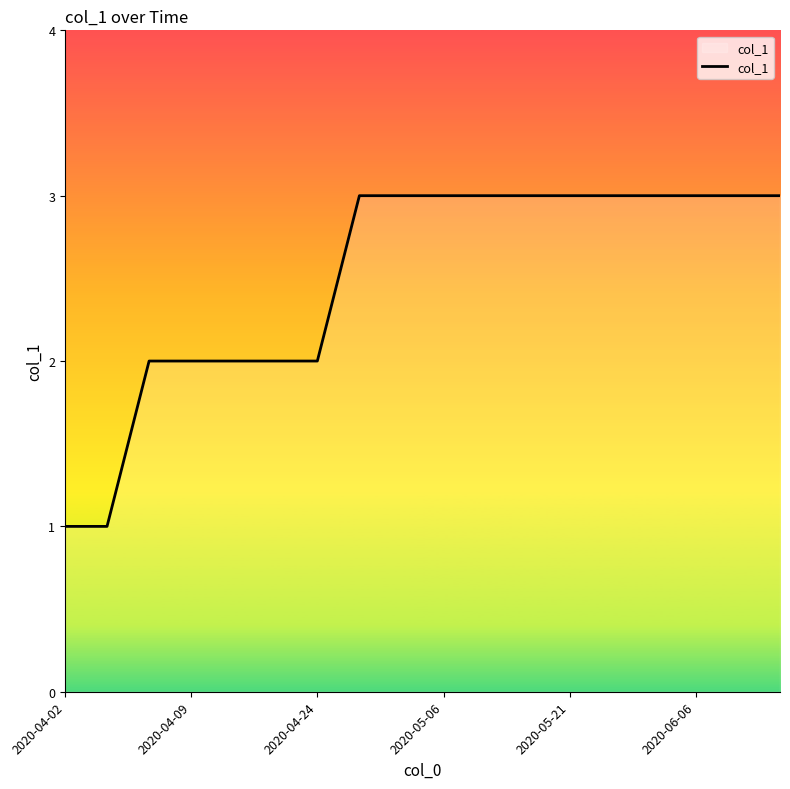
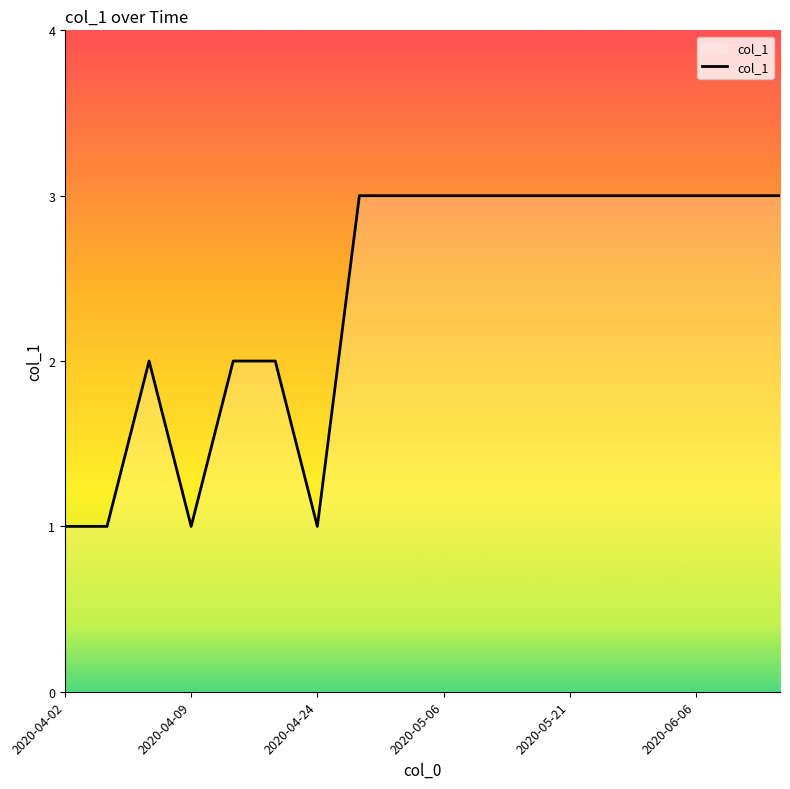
  {
    "2020-04-02": 1,
-   "2020-04-09": 2,
-   "2020-04-24": 2,
+   "2020-04-09": 1,
+   "2020-04-24": 1,
    "2020-05-06": 3,
    "2020-05-21": 3,
    "2020-06-06": 3
  }
